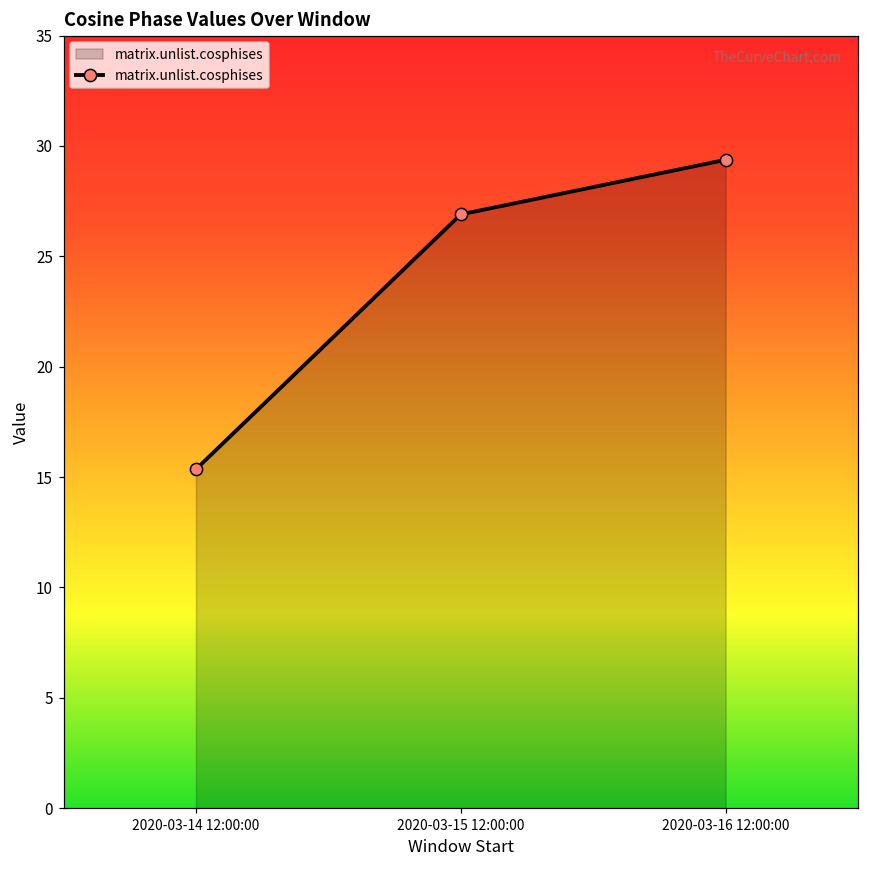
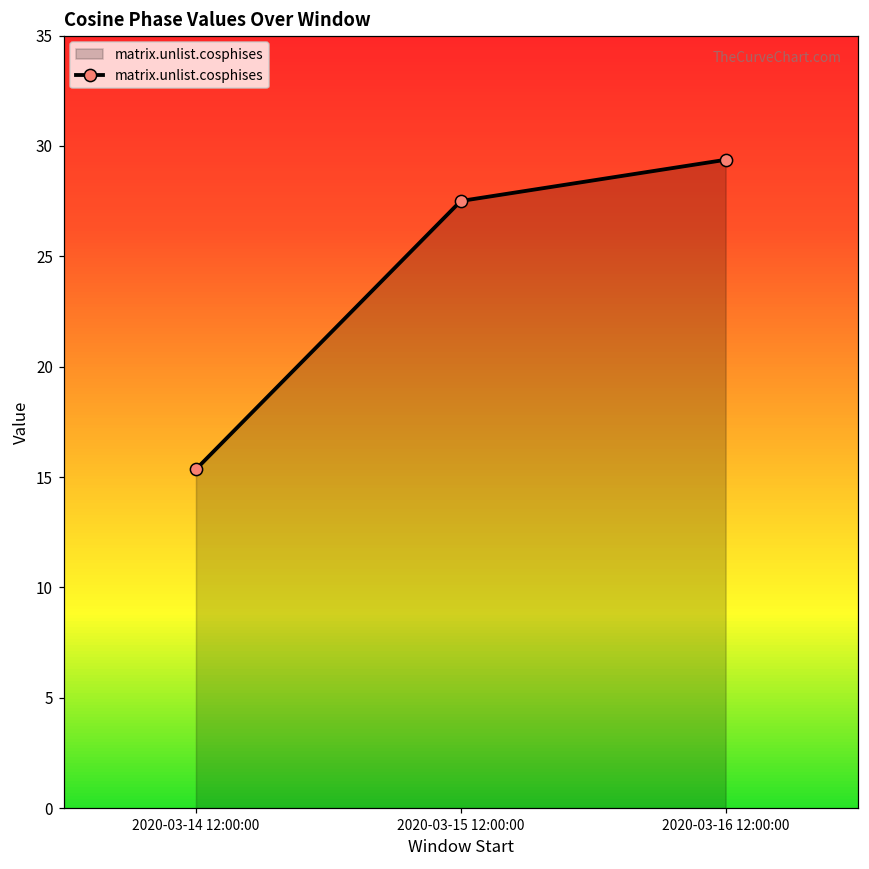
  {
    "2020-03-14 12:00:00": 15.4,
-   "2020-03-15 12:00:00": 26.9,
+   "2020-03-15 12:00:00": 27.5,
    "2020-03-16 12:00:00": 29.4
  }
